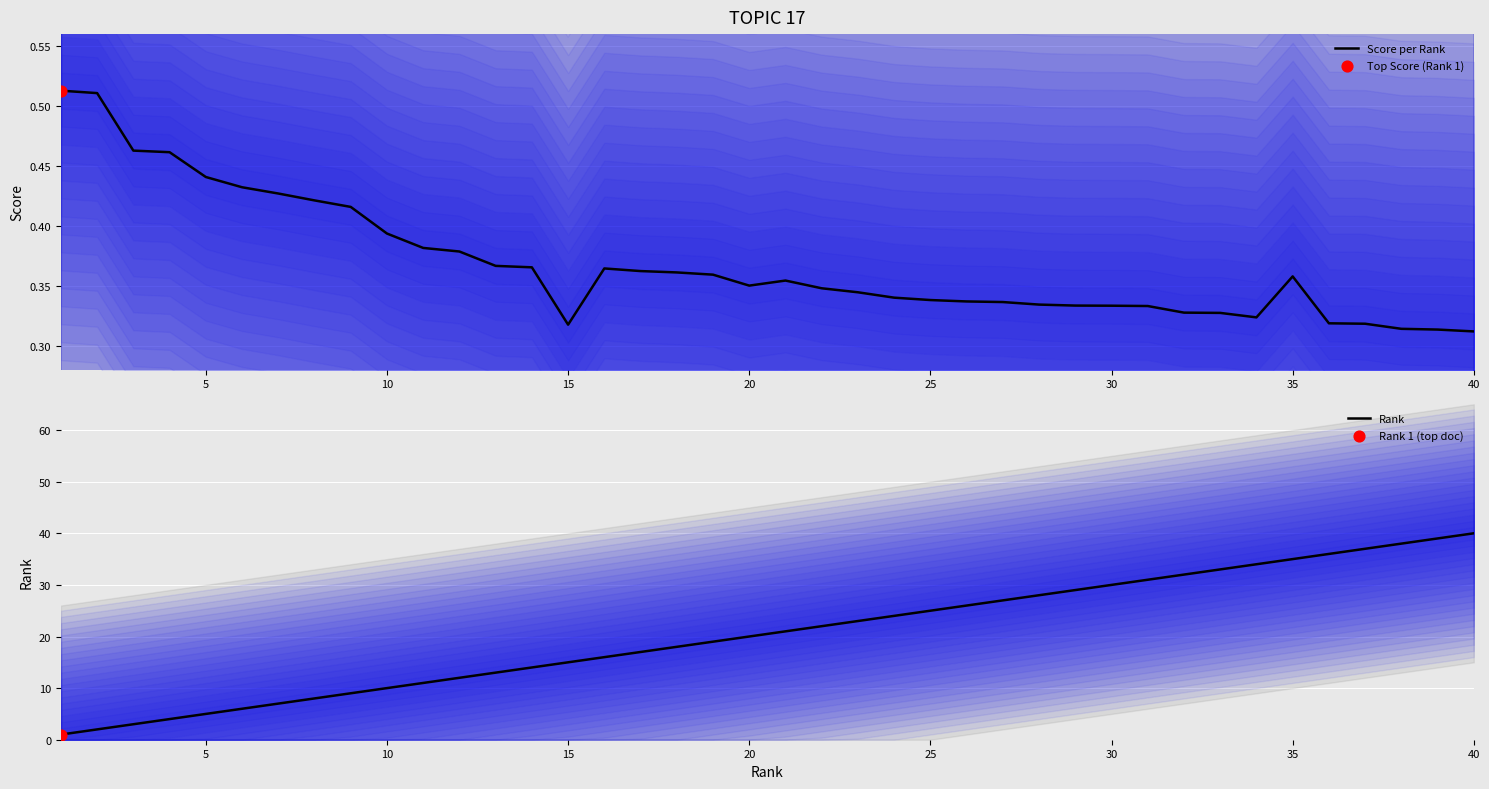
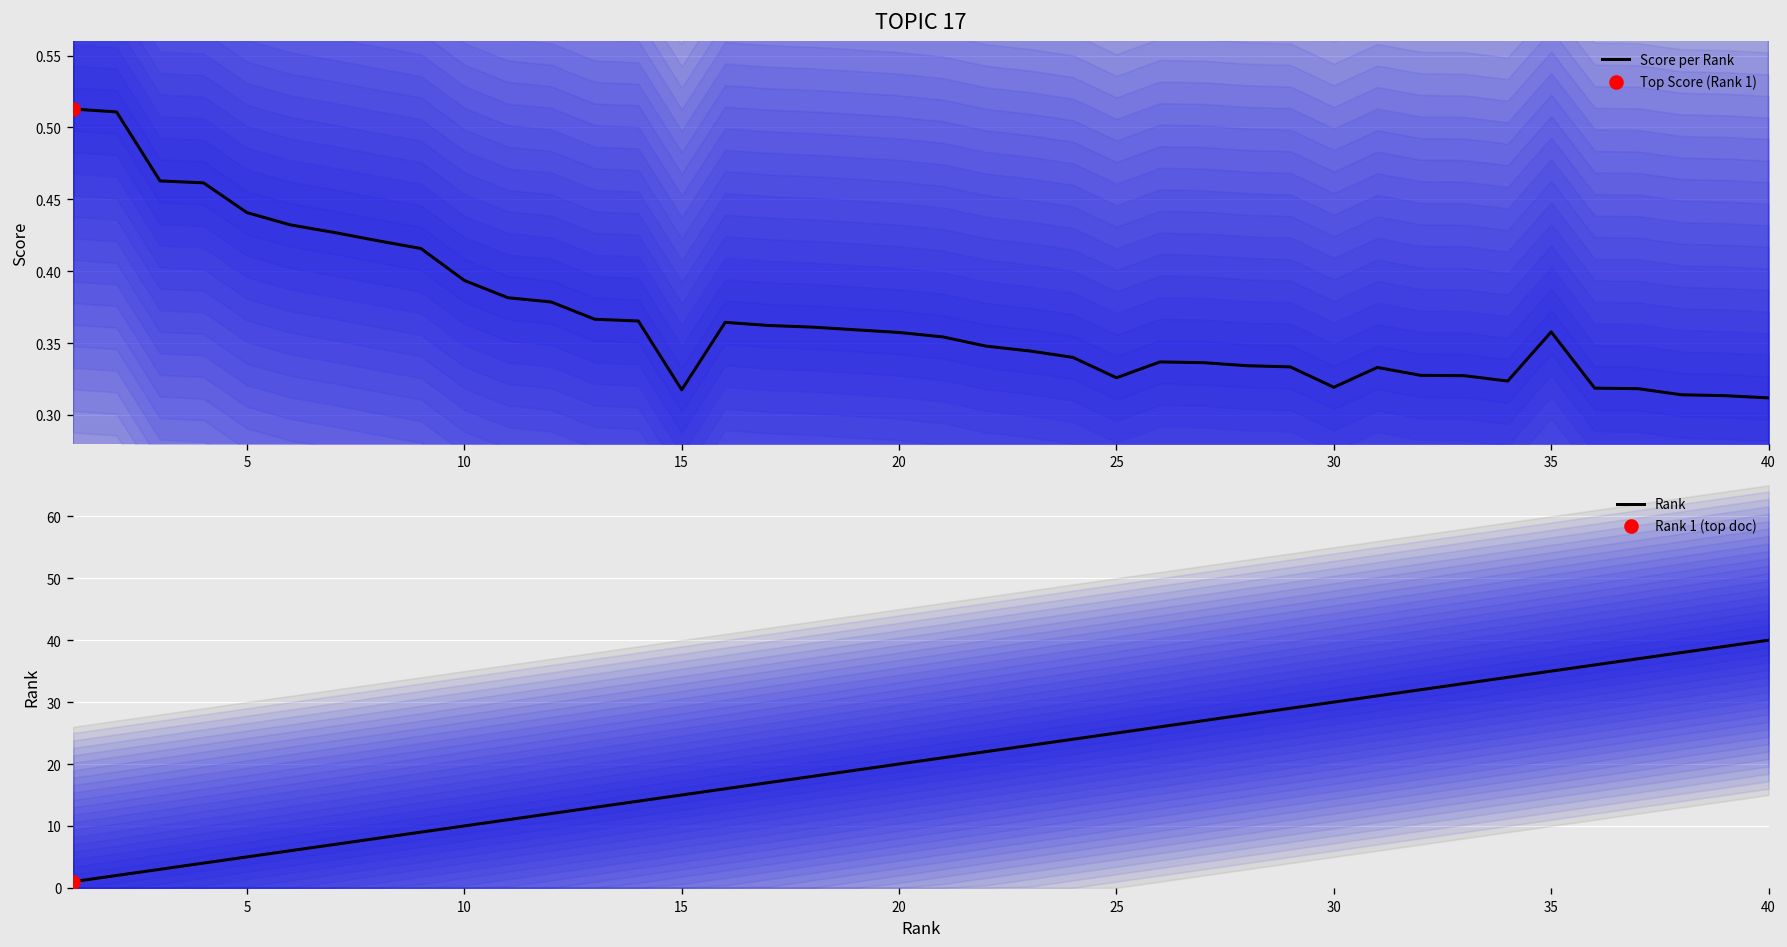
  {
    "TOPIC 17": {
      "Score per Rank": {
        "5": 0.441,
        "10": 0.394,
        "15": 0.317,
-       "20": 0.350,
-       "25": 0.338,
-       "30": 0.333,
+       "20": 0.357,
+       "25": 0.326,
+       "30": 0.319,
        "35": 0.358,
        "40": 0.312
      }
    }
  }
